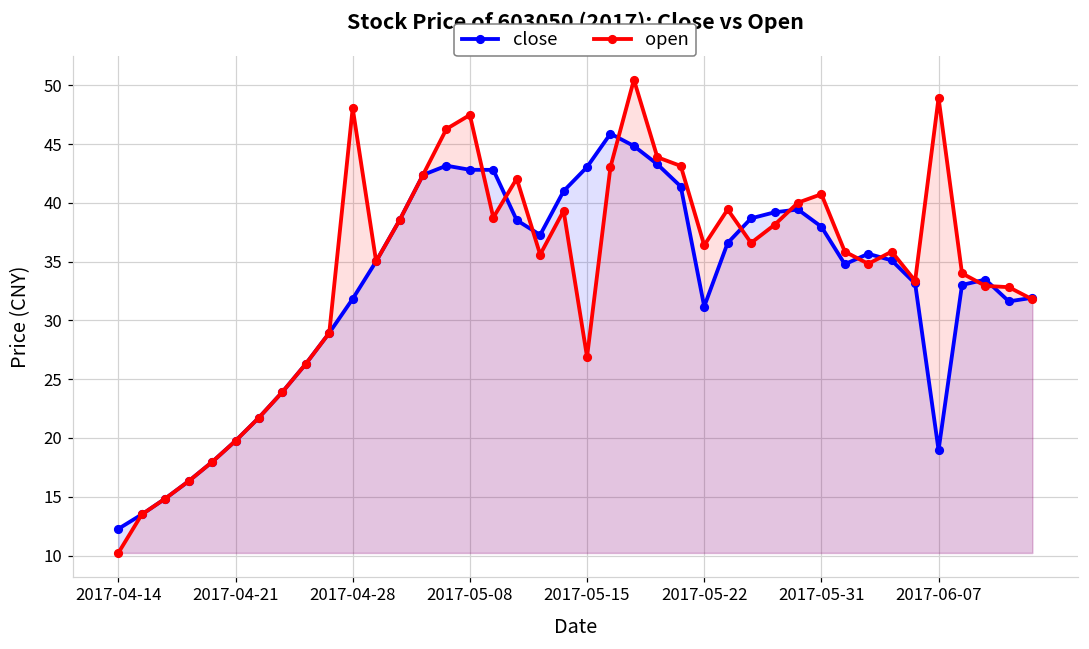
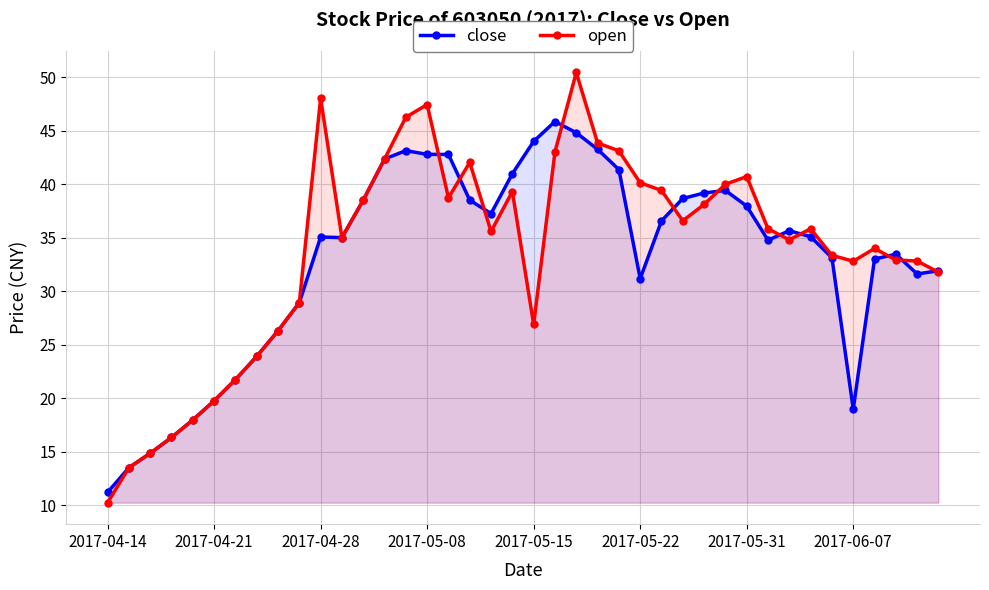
  {
    "close": {
-     "2017-04-14": 12.3,
-     "2017-04-28": 31.8,
+     "2017-04-14": 11.2,
+     "2017-04-28": 35.1,
      "2017-05-08": 42.8,
-     "2017-05-15": 43.0,
+     "2017-05-15": 44.0,
      "2017-05-22": 31.2,
      "2017-05-31": 38.0,
      "2017-06-07": 19.0
    },
    "open": {
      "2017-04-14": 10.2,
      "2017-04-28": 48.1,
      "2017-05-08": 47.5,
      "2017-05-15": 26.9,
-     "2017-05-22": 36.4,
+     "2017-05-22": 40.2,
      "2017-05-31": 40.7,
-     "2017-06-07": 48.9
+     "2017-06-07": 32.8
    }
  }
